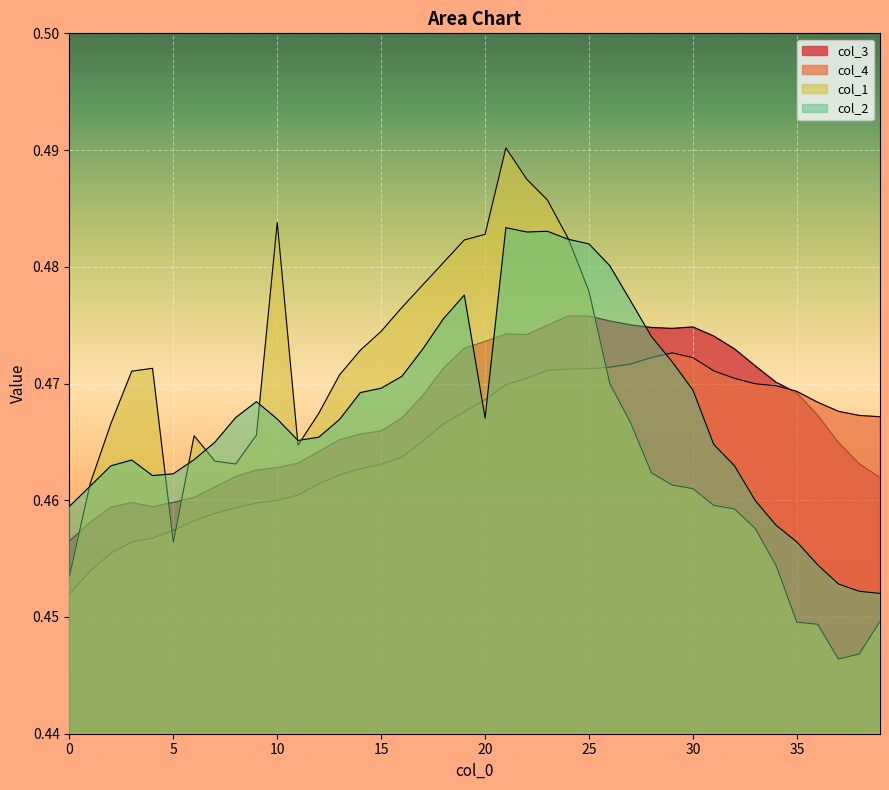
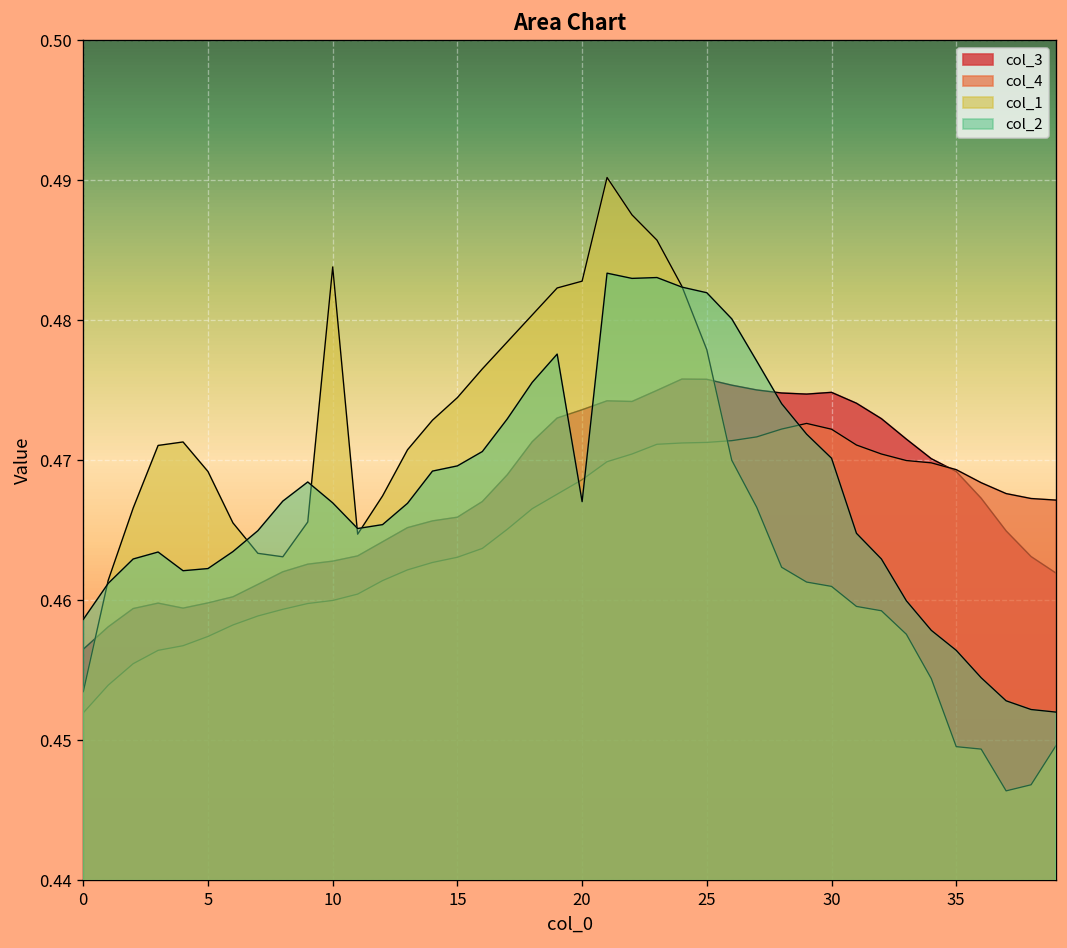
  {
    "col_1": {
      "0": 0.4535,
-     "5": 0.4564,
+     "5": 0.4692,
      "10": 0.4838,
      "15": 0.4745,
      "20": 0.4828,
      "25": 0.4779,
      "30": 0.4610,
      "35": 0.4496
    },
    "col_2": {
-     "0": 0.4595,
+     "0": 0.4586,
      "5": 0.4623,
      "10": 0.4670,
      "15": 0.4696,
      "20": 0.4670,
      "25": 0.4820,
-     "30": 0.4694,
+     "30": 0.4701,
      "35": 0.4564
    }
  }
